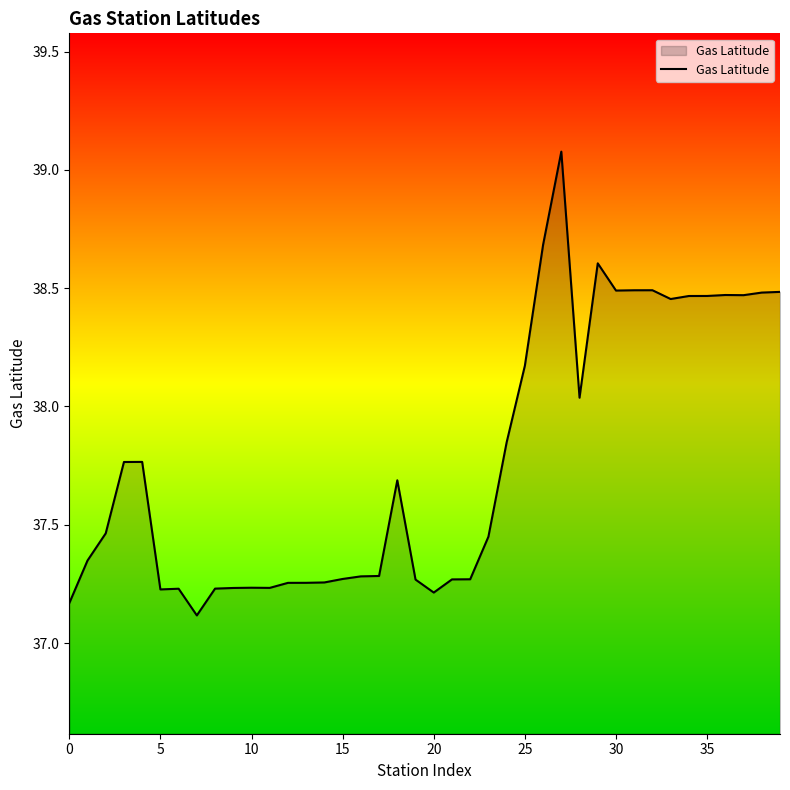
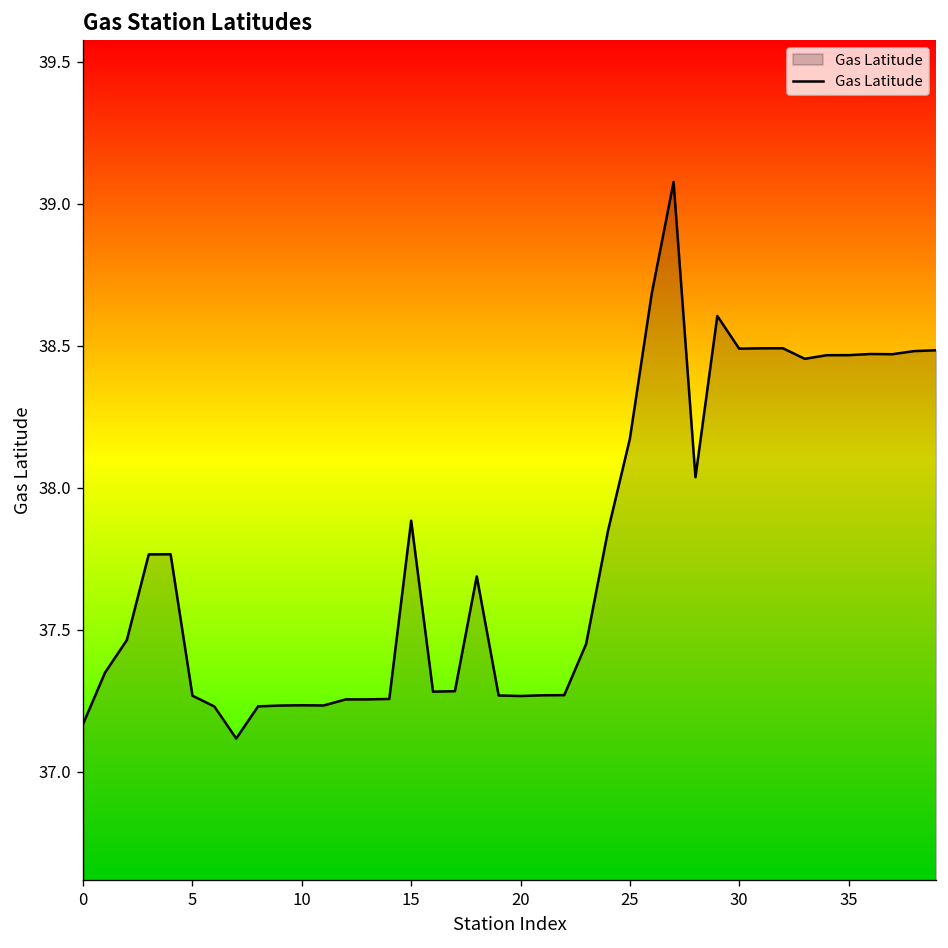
  {
    "0": 37.17,
-   "5": 37.23,
+   "5": 37.27,
    "10": 37.23,
-   "15": 37.27,
-   "20": 37.21,
+   "15": 37.88,
+   "20": 37.27,
    "25": 38.17,
    "30": 38.49,
    "35": 38.47
  }
